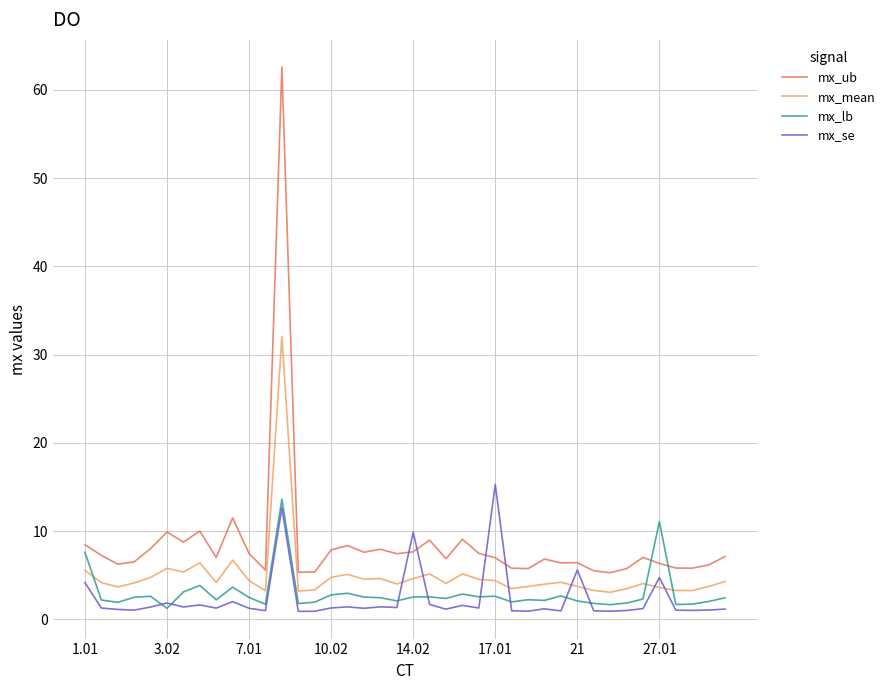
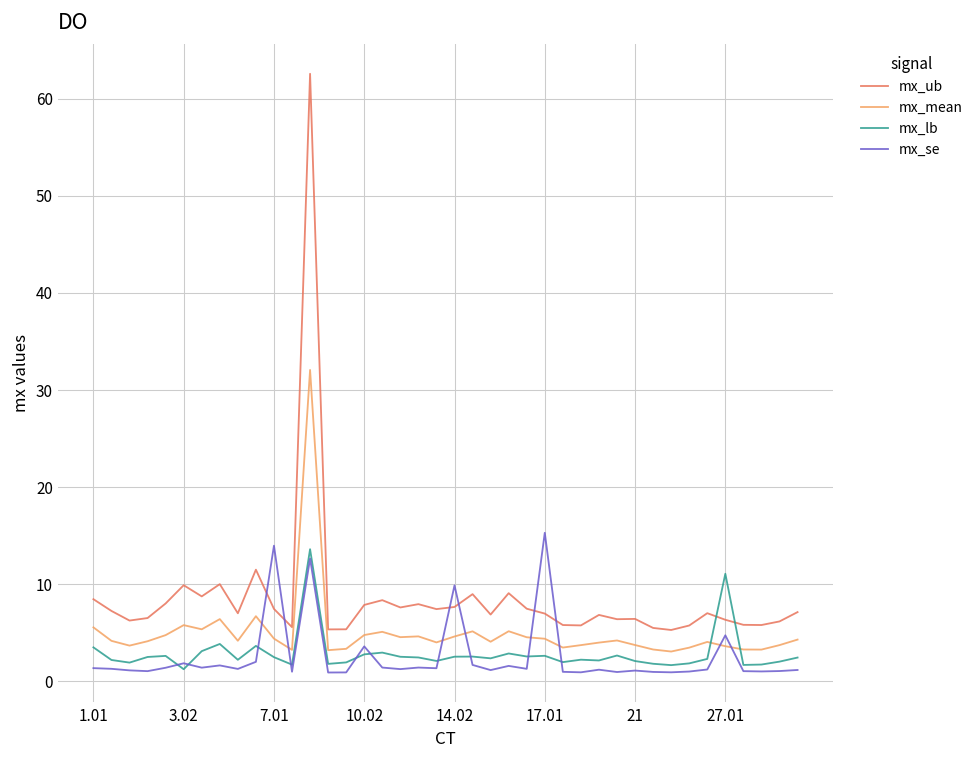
  {
    "mx_lb": {
-     "1.01": 8,
+     "1.01": 4,
      "3.02": 1,
      "7.01": 2,
      "10.02": 3,
      "14.02": 3,
      "17.01": 3,
      "21": 2,
      "27.01": 11
    },
    "mx_se": {
-     "1.01": 4,
+     "1.01": 1,
      "3.02": 2,
-     "7.01": 1,
-     "10.02": 1,
+     "7.01": 14,
+     "10.02": 4,
      "14.02": 10,
      "17.01": 15,
-     "21": 6,
+     "21": 1,
      "27.01": 5
    }
  }
